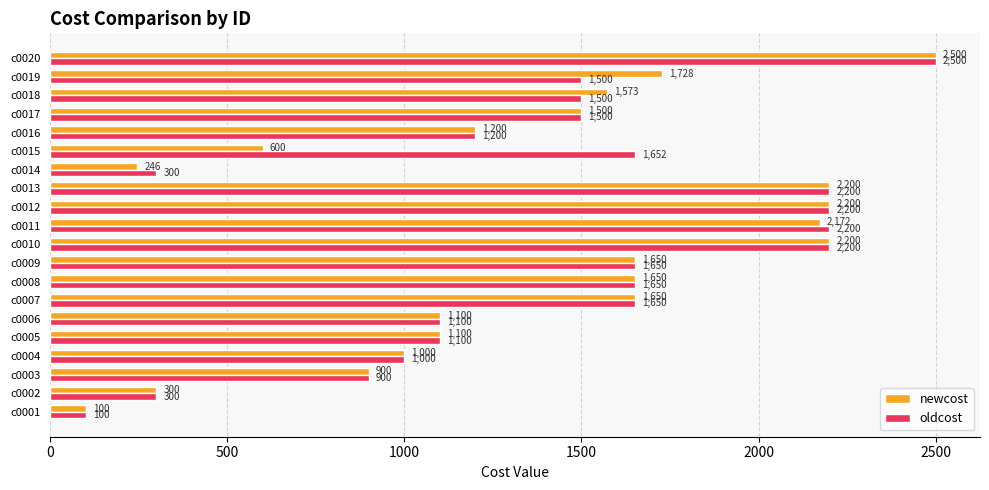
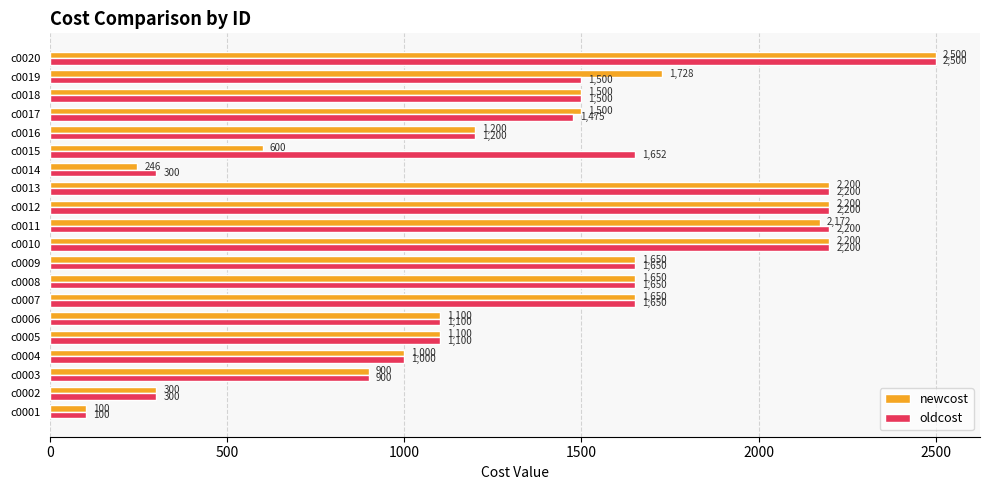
  {
    "newcost": {
      "c0019": "1,728",
-     "c0018": "1,573",
+     "c0018": "1,500",
      "c0015": "600",
      "c0014": "246"
    },
    "oldcost": {
      "c0019": "1,500",
-     "c0017": "1,500",
+     "c0017": "1,475",
      "c0015": "1,652",
      "c0014": "300"
    }
  }
